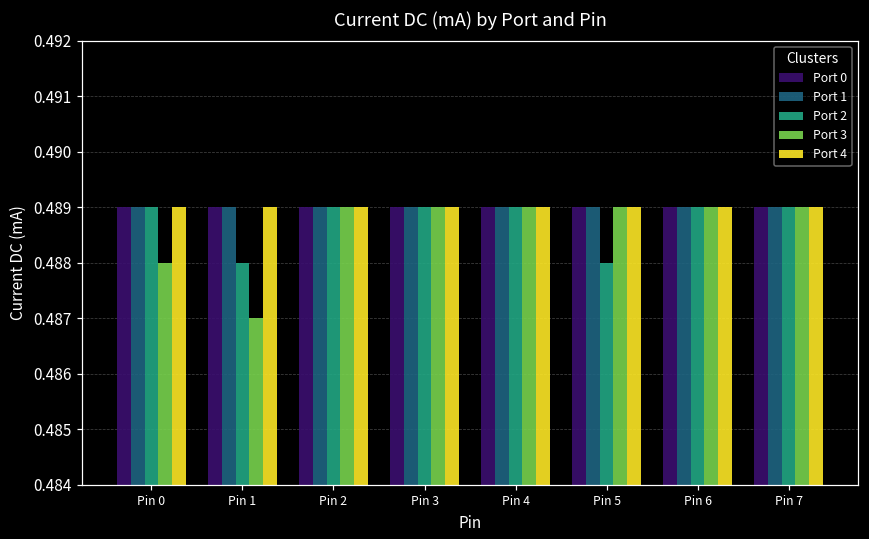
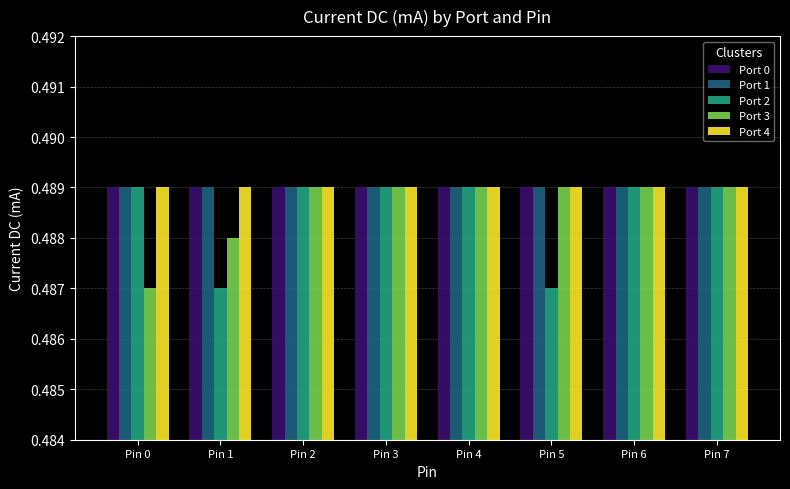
  {
    "Port 0": {
      "Pin 0": 0.489,
      "Pin 1": 0.489,
      "Pin 2": 0.489,
      "Pin 3": 0.489,
      "Pin 4": 0.489,
      "Pin 5": 0.489,
      "Pin 6": 0.489,
      "Pin 7": 0.489
    },
    "Port 1": {
      "Pin 0": 0.489,
      "Pin 1": 0.489,
      "Pin 2": 0.489,
      "Pin 3": 0.489,
      "Pin 4": 0.489,
      "Pin 5": 0.489,
      "Pin 6": 0.489,
      "Pin 7": 0.489
    },
    "Port 2": {
      "Pin 0": 0.489,
-     "Pin 1": 0.488,
+     "Pin 1": 0.487,
      "Pin 2": 0.489,
      "Pin 3": 0.489,
      "Pin 4": 0.489,
-     "Pin 5": 0.488,
+     "Pin 5": 0.487,
      "Pin 6": 0.489,
      "Pin 7": 0.489
    },
    "Port 3": {
-     "Pin 0": 0.488,
-     "Pin 1": 0.487,
+     "Pin 0": 0.487,
+     "Pin 1": 0.488,
      "Pin 2": 0.489,
      "Pin 3": 0.489,
      "Pin 4": 0.489,
      "Pin 5": 0.489,
      "Pin 6": 0.489,
      "Pin 7": 0.489
    },
    "Port 4": {
      "Pin 0": 0.489,
      "Pin 1": 0.489,
      "Pin 2": 0.489,
      "Pin 3": 0.489,
      "Pin 4": 0.489,
      "Pin 5": 0.489,
      "Pin 6": 0.489,
      "Pin 7": 0.489
    }
  }
